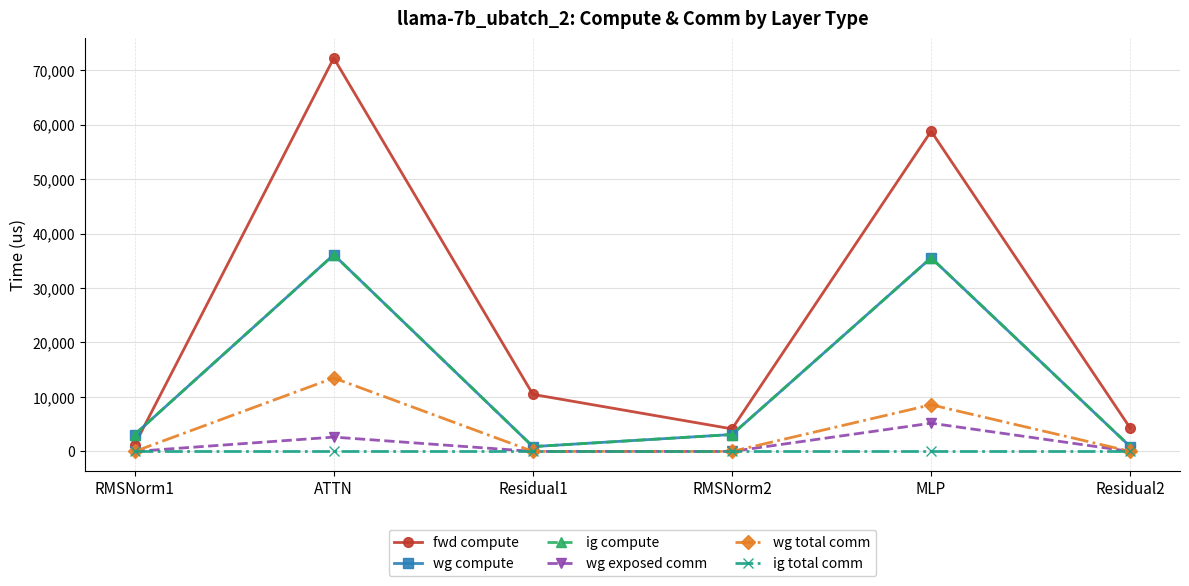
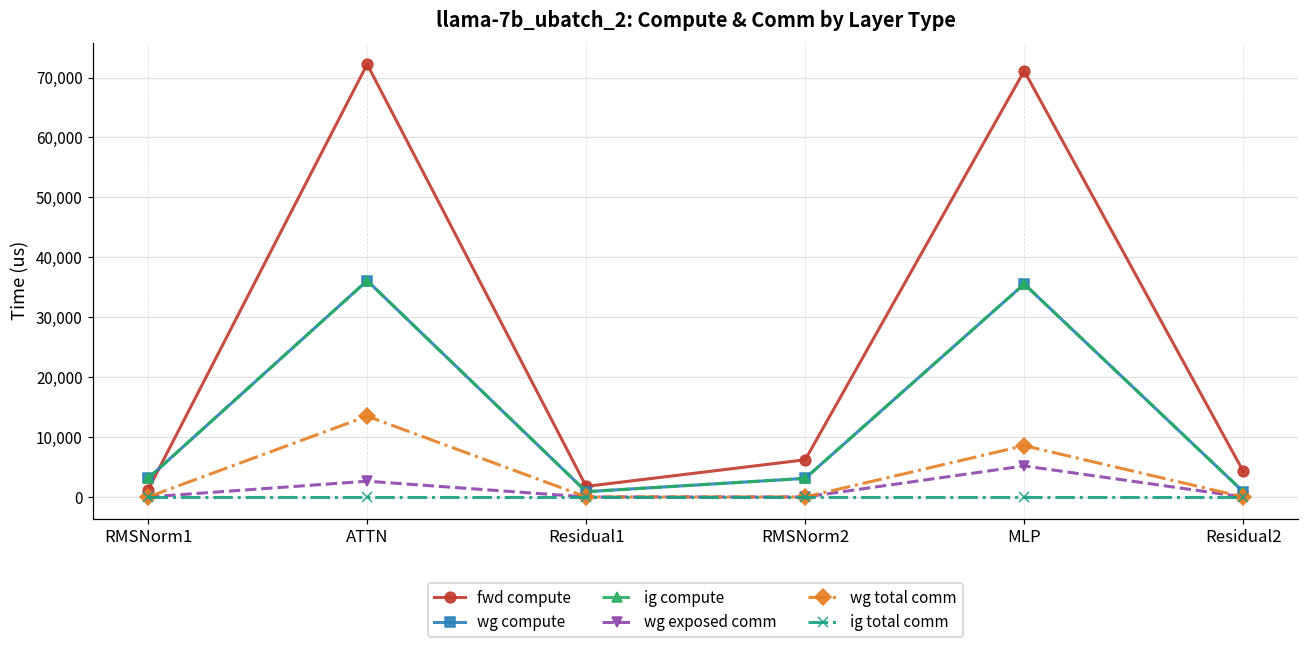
  {
    "fwd compute": {
      "RMSNorm1": "1,000",
      "ATTN": "72,000",
-     "Residual1": "10,000",
-     "RMSNorm2": "4,000",
-     "MLP": "59,000",
+     "Residual1": "2,000",
+     "RMSNorm2": "6,000",
+     "MLP": "71,000",
      "Residual2": "4,000"
    },
    "wg exposed comm": {
      "ATTN": "3,000",
      "MLP": "5,000"
    },
    "wg total comm": {
      "ATTN": "13,000",
      "MLP": "9,000"
    }
  }
